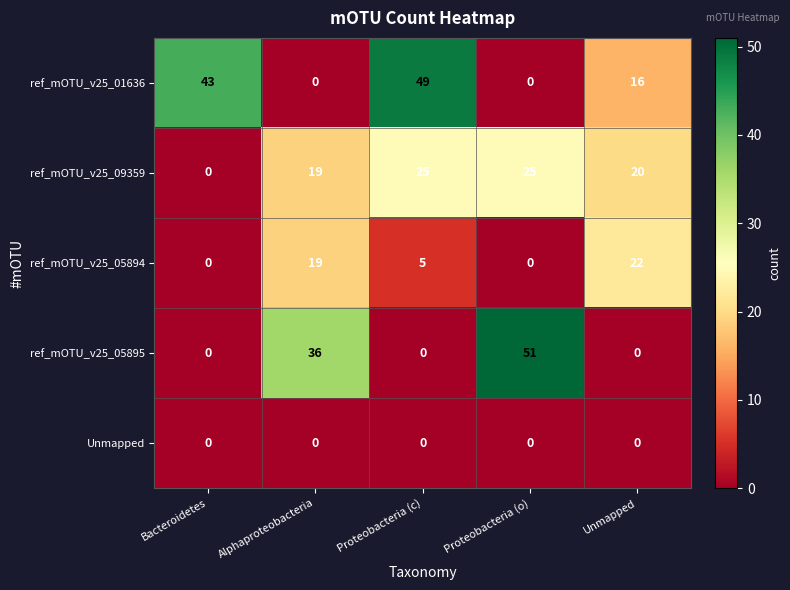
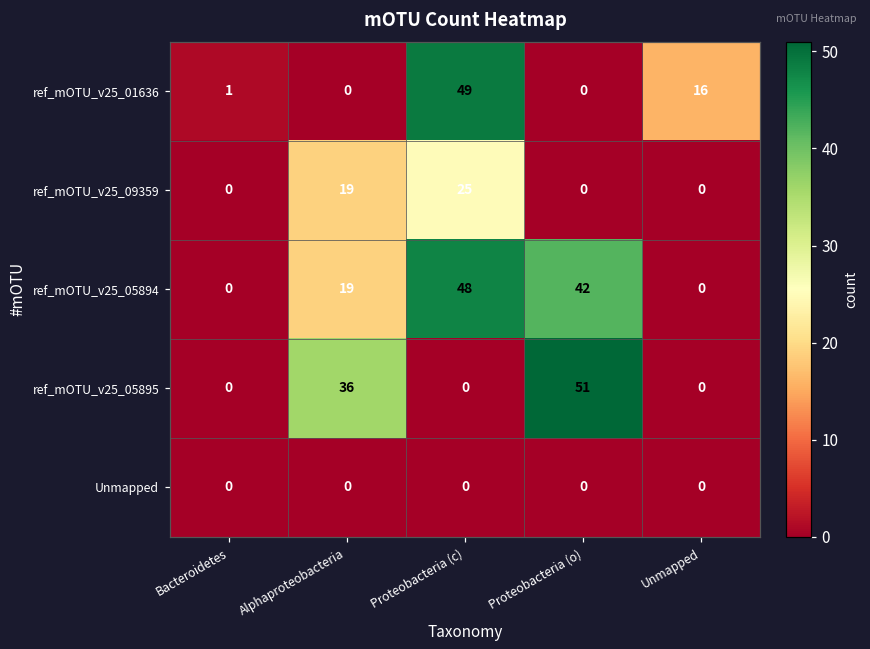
  {
    "ref_mOTU_v25_01636": {
-     "Bacteroidetes": 43,
+     "Bacteroidetes": 1,
      "Alphaproteobacteria": 0,
      "Proteobacteria (c)": 49,
      "Proteobacteria (o)": 0,
      "Unmapped": 16
    },
    "ref_mOTU_v25_09359": {
      "Bacteroidetes": 0,
      "Alphaproteobacteria": 19,
      "Proteobacteria (c)": 25,
-     "Proteobacteria (o)": 25,
-     "Unmapped": 20
+     "Proteobacteria (o)": 0,
+     "Unmapped": 0
    },
    "ref_mOTU_v25_05894": {
      "Bacteroidetes": 0,
      "Alphaproteobacteria": 19,
-     "Proteobacteria (c)": 5,
-     "Proteobacteria (o)": 0,
-     "Unmapped": 22
+     "Proteobacteria (c)": 48,
+     "Proteobacteria (o)": 42,
+     "Unmapped": 0
    },
    "ref_mOTU_v25_05895": {
      "Bacteroidetes": 0,
      "Alphaproteobacteria": 36,
      "Proteobacteria (c)": 0,
      "Proteobacteria (o)": 51,
      "Unmapped": 0
    },
    "Unmapped": {
      "Bacteroidetes": 0,
      "Alphaproteobacteria": 0,
      "Proteobacteria (c)": 0,
      "Proteobacteria (o)": 0,
      "Unmapped": 0
    }
  }
